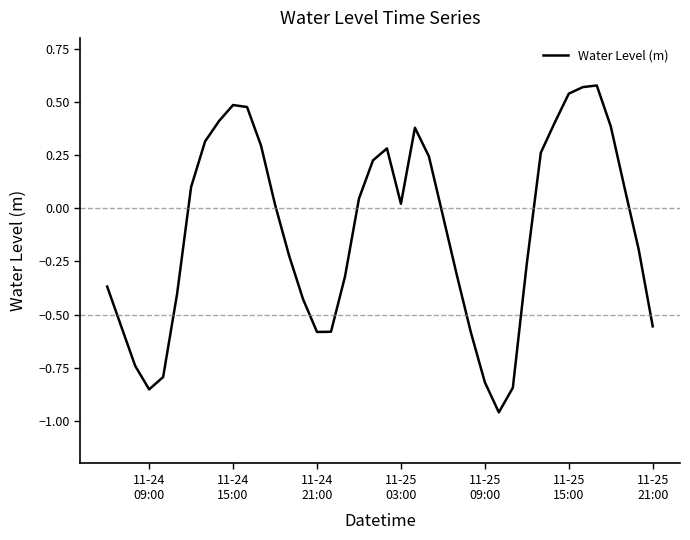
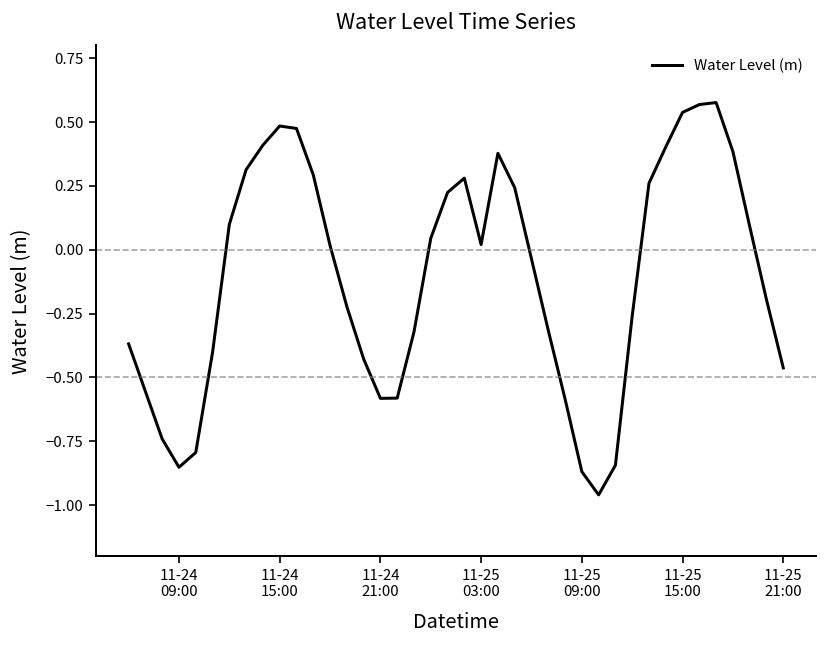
  {
    "11-24 09:00": -0.85,
    "11-24 15:00": 0.48,
    "11-24 21:00": -0.58,
    "11-25 03:00": 0.02,
-   "11-25 09:00": -0.82,
+   "11-25 09:00": -0.87,
    "11-25 15:00": 0.54,
-   "11-25 21:00": -0.56
+   "11-25 21:00": -0.46
  }
